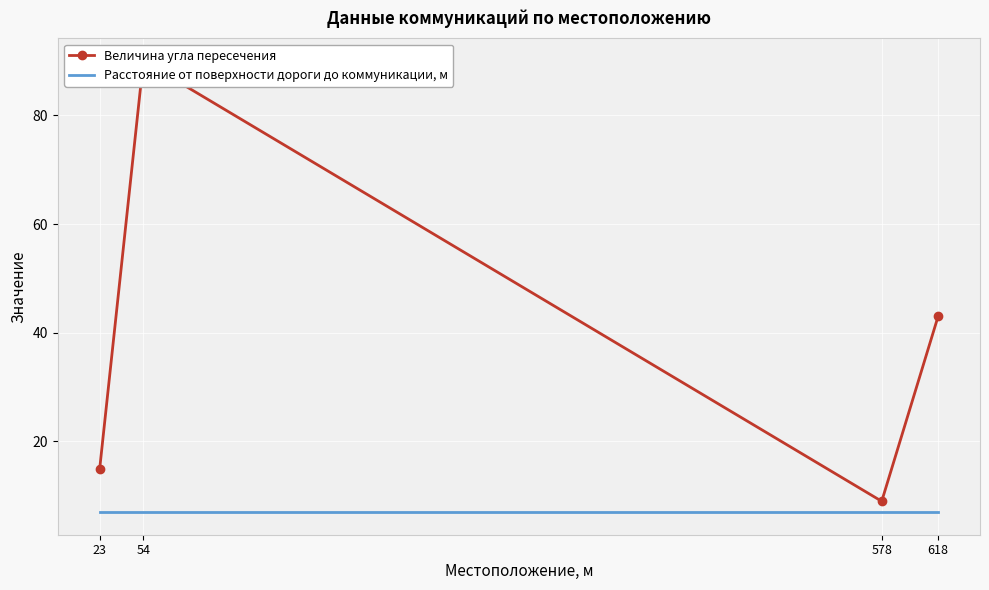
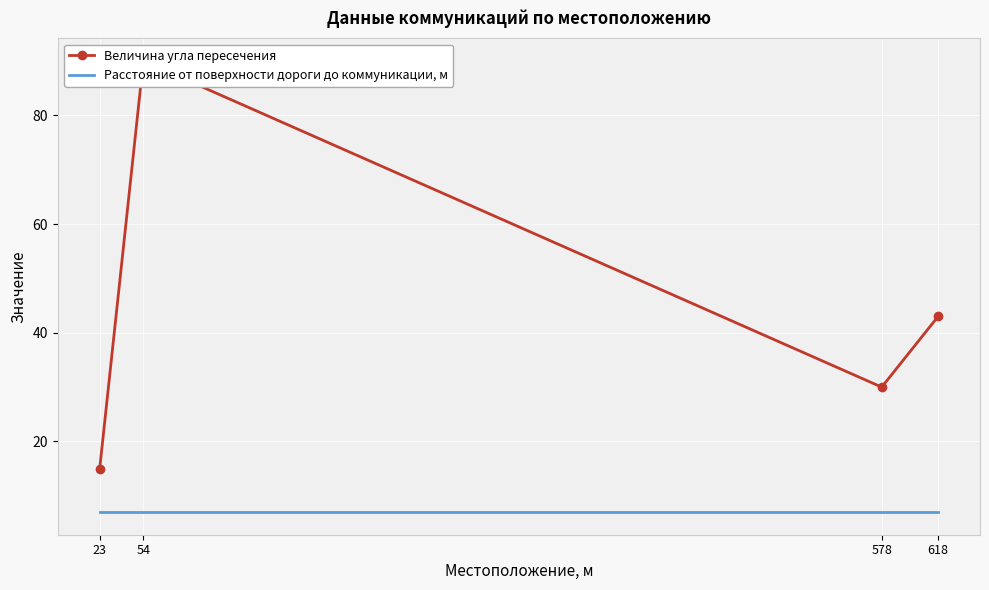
  {
    "Величина угла пересечения": {
      "23": 15,
-     "578": 9,
+     "578": 30,
      "618": 43
    },
    "Расстояние от поверхности дороги до коммуникации, м": {
      "23": 7,
      "54": 7,
      "578": 7,
      "618": 7
    }
  }
